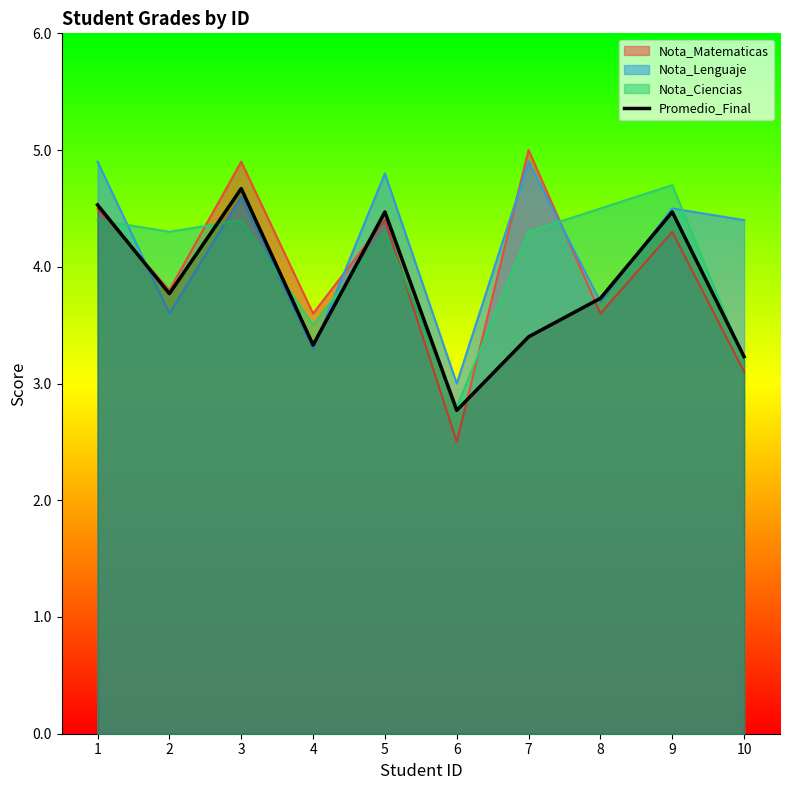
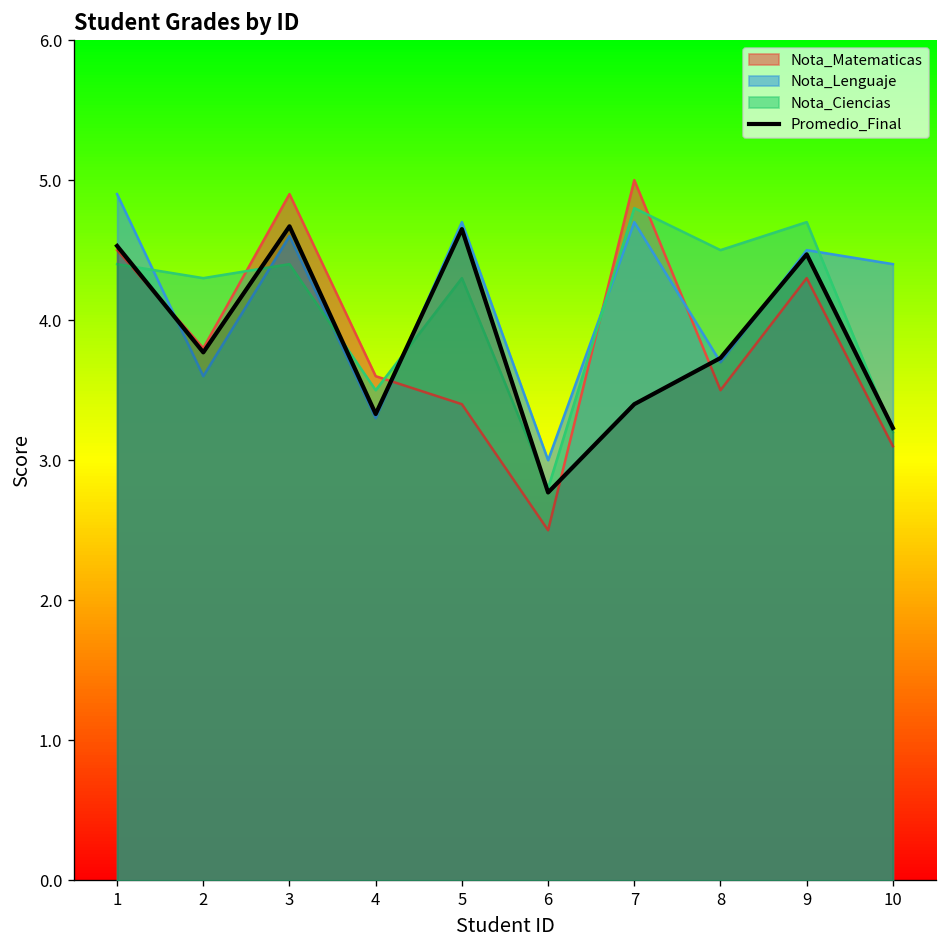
  {
    "Nota_Matematicas": {
      "1": 4.5,
      "2": 3.8,
      "3": 4.9,
      "4": 3.6,
-     "5": 4.4,
+     "5": 3.4,
      "6": 2.5,
      "7": 5.0,
-     "8": 3.6,
+     "8": 3.5,
      "9": 4.3,
      "10": 3.1
    },
    "Nota_Lenguaje": {
      "1": 4.9,
      "2": 3.6,
      "3": 4.6,
      "4": 3.3,
-     "5": 4.8,
+     "5": 4.7,
      "6": 3.0,
-     "7": 4.9,
+     "7": 4.7,
      "8": 3.7,
      "9": 4.5,
      "10": 4.4
    },
    "Nota_Ciencias": {
      "1": 4.4,
      "2": 4.3,
      "3": 4.4,
      "4": 3.5,
      "5": 4.3,
      "6": 2.8,
-     "7": 4.3,
+     "7": 4.8,
      "8": 4.5,
      "9": 4.7,
      "10": 3.2
    },
    "Promedio_Final": {
      "1": 4.53,
      "2": 3.77,
      "3": 4.67,
      "4": 3.33,
-     "5": 4.47,
+     "5": 4.65,
      "6": 2.77,
      "7": 3.40,
      "8": 3.73,
      "9": 4.47,
      "10": 3.23
    }
  }
